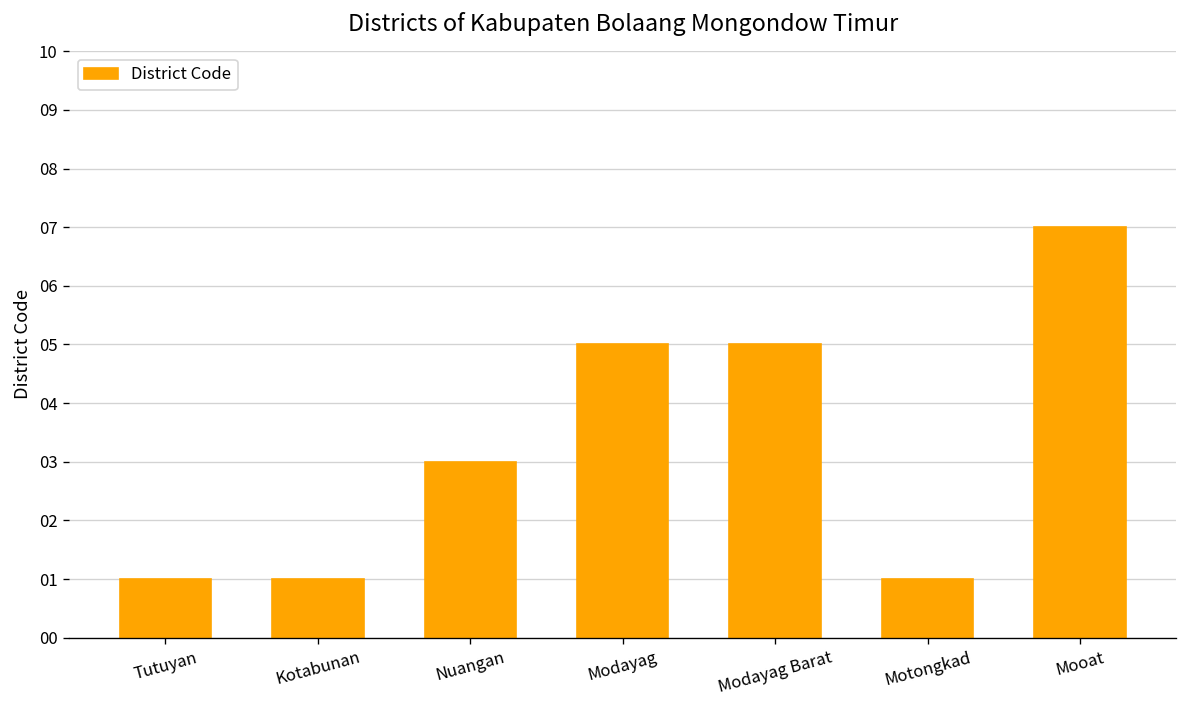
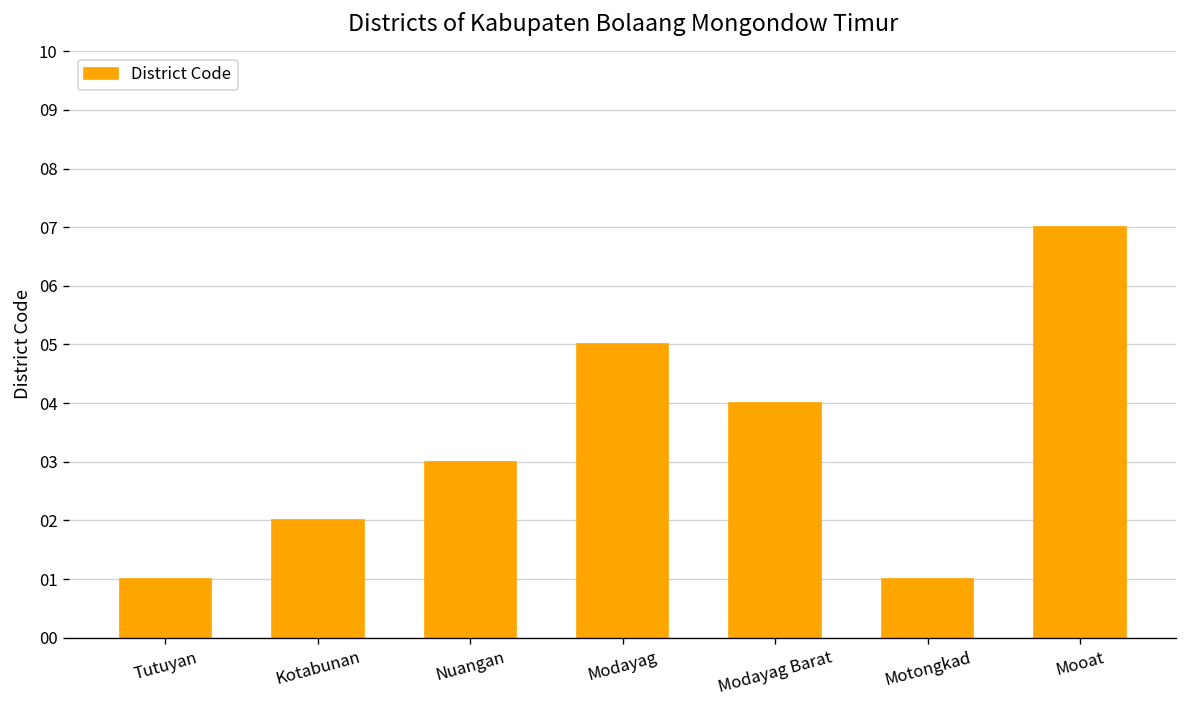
  {
    "Tutuyan": 1,
-   "Kotabunan": 1,
+   "Kotabunan": 2,
    "Nuangan": 3,
    "Modayag": 5,
-   "Modayag Barat": 5,
+   "Modayag Barat": 4,
    "Motongkad": 1,
    "Mooat": 7
  }
